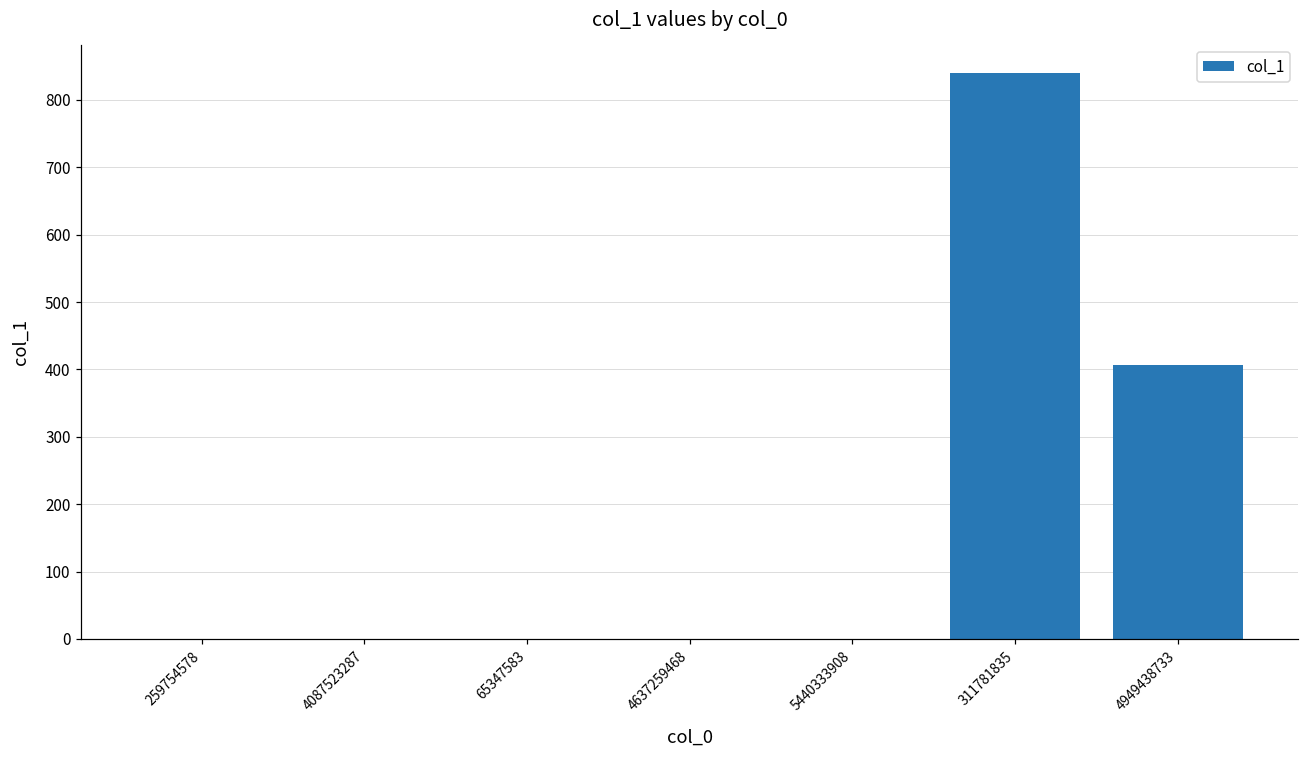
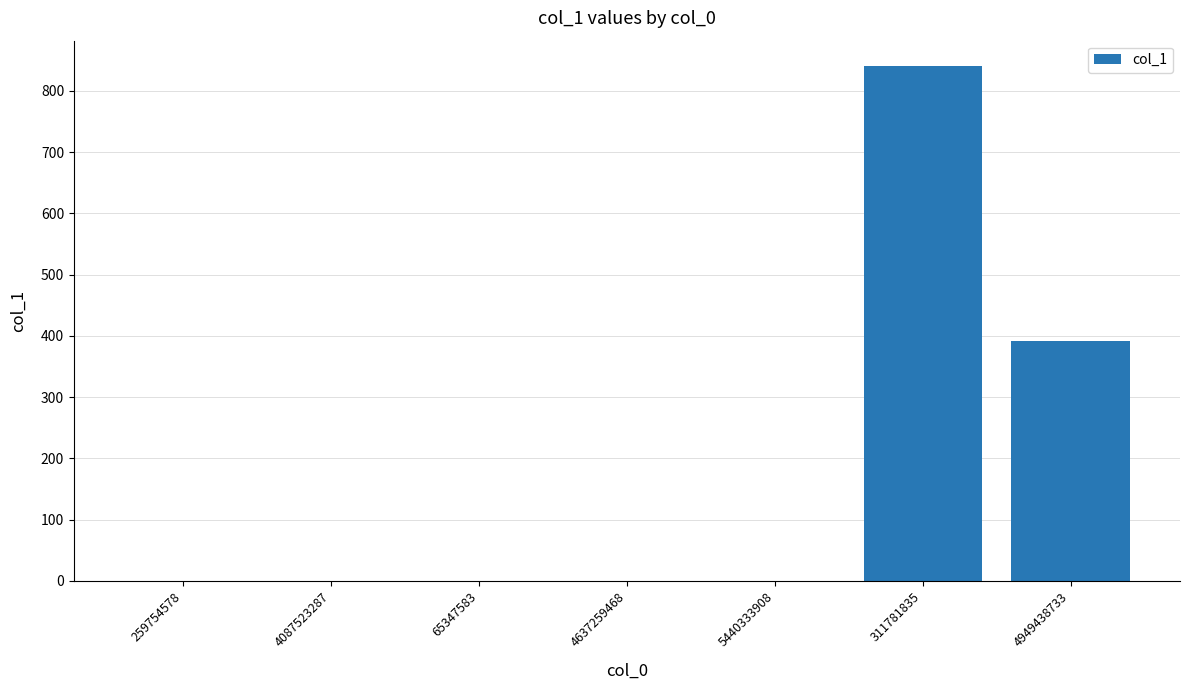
  {
    "259754578": 0,
    "4087523287": 0,
    "65347583": 0,
    "4637259468": 0,
    "5440333908": 0,
    "311781835": 840,
-   "4949438733": 410
+   "4949438733": 390
  }
